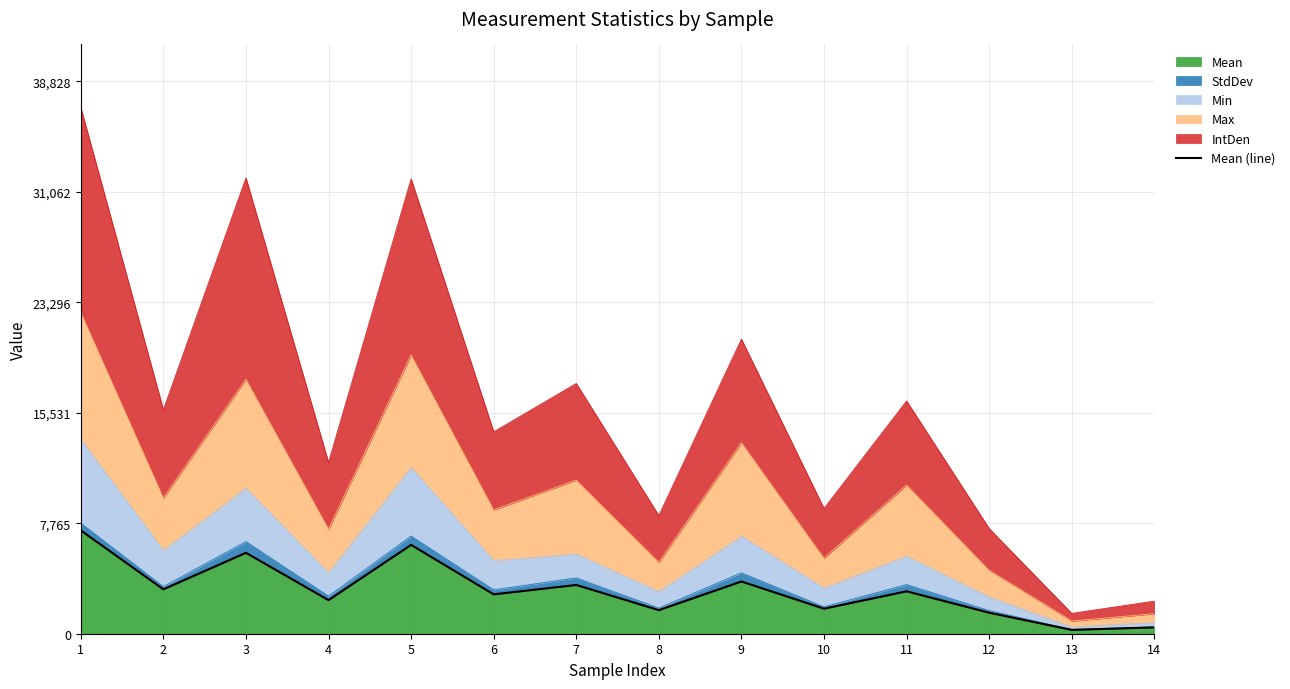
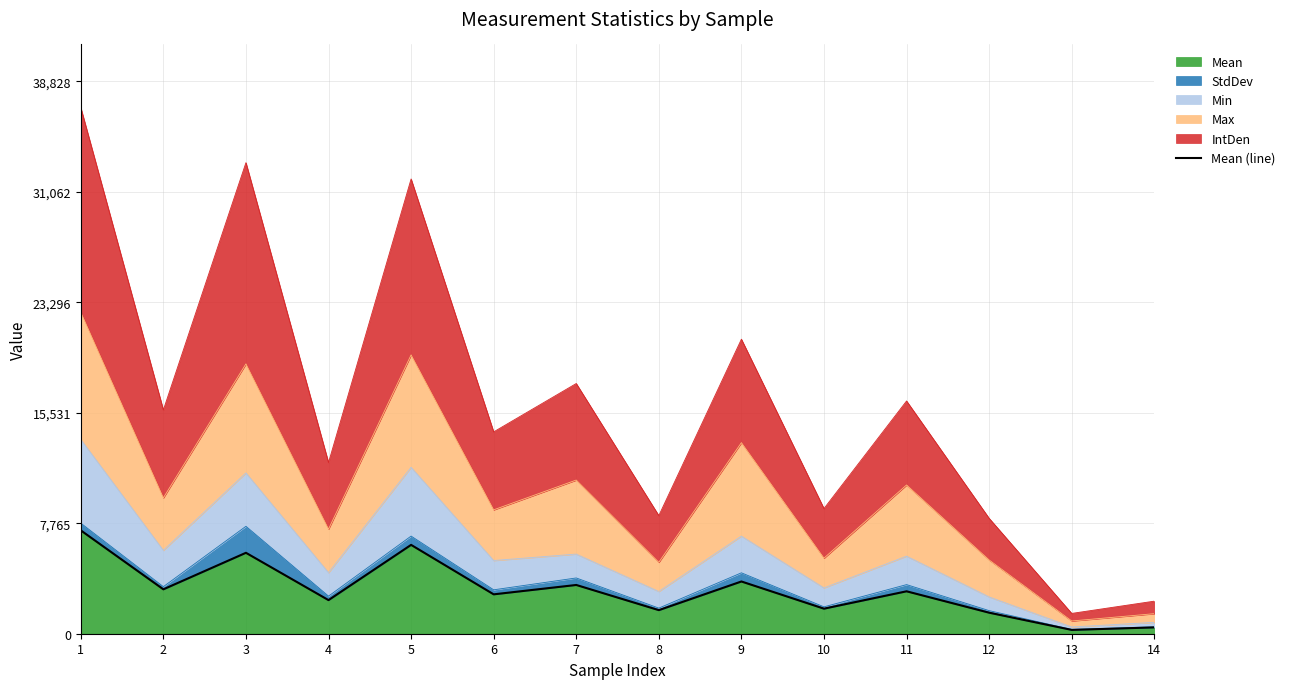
  {
    "Mean": {
      "1": "7,300",
      "2": "3,100",
      "3": "5,700",
      "4": "2,400",
      "5": "6,200",
      "6": "2,800",
      "7": "3,400",
      "9": "3,700",
      "11": "3,000"
    },
    "StdDev": {
      "1": "500",
      "2": "200",
-     "3": "800",
+     "3": "1,900",
      "4": "300",
      "5": "600",
      "6": "300",
      "7": "500",
      "9": "600",
      "11": "500"
    },
    "Min": {
      "1": "5,900",
      "2": "2,600",
      "3": "3,800",
      "4": "1,700",
      "5": "4,800",
      "6": "2,100",
      "7": "1,700",
      "8": "1,200",
      "9": "2,600",
      "10": "1,300",
      "11": "2,000",
      "12": "1,000",
      "14": "300"
    },
    "Max": {
      "1": "8,900",
      "2": "3,700",
      "3": "7,700",
      "4": "3,100",
      "5": "7,900",
      "6": "3,600",
      "7": "5,200",
      "8": "2,100",
      "9": "6,600",
      "10": "2,100",
      "11": "5,000",
-     "12": "1,900",
+     "12": "2,600",
      "13": "400",
      "14": "600"
    },
    "IntDen": {
      "1": "14,400",
      "2": "6,200",
      "3": "14,100",
      "4": "4,700",
      "5": "12,400",
      "6": "5,500",
      "7": "6,800",
      "8": "3,300",
      "9": "7,300",
      "10": "3,500",
      "11": "5,900",
      "12": "2,900",
      "13": "500",
      "14": "900"
    }
  }
